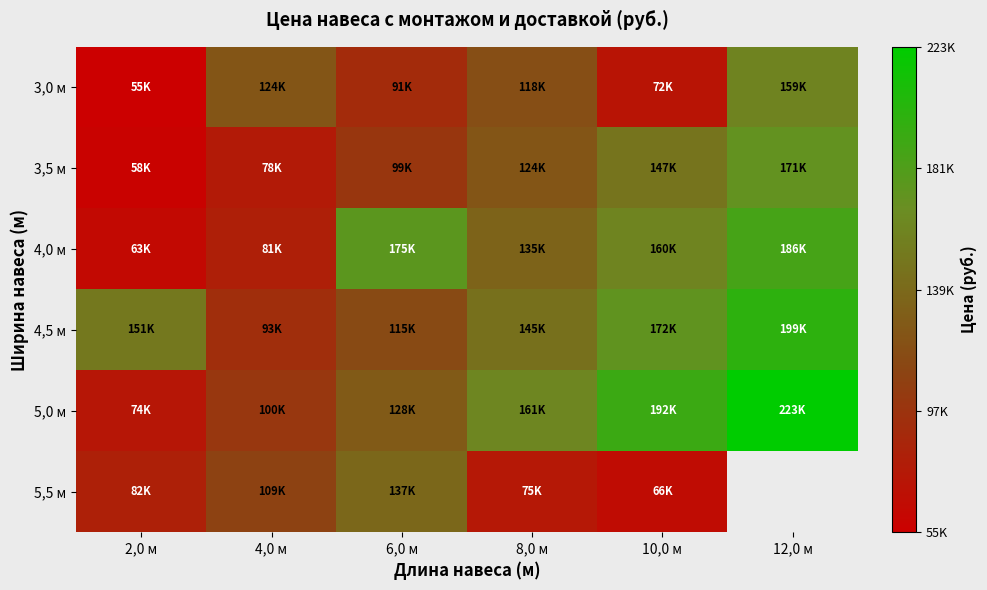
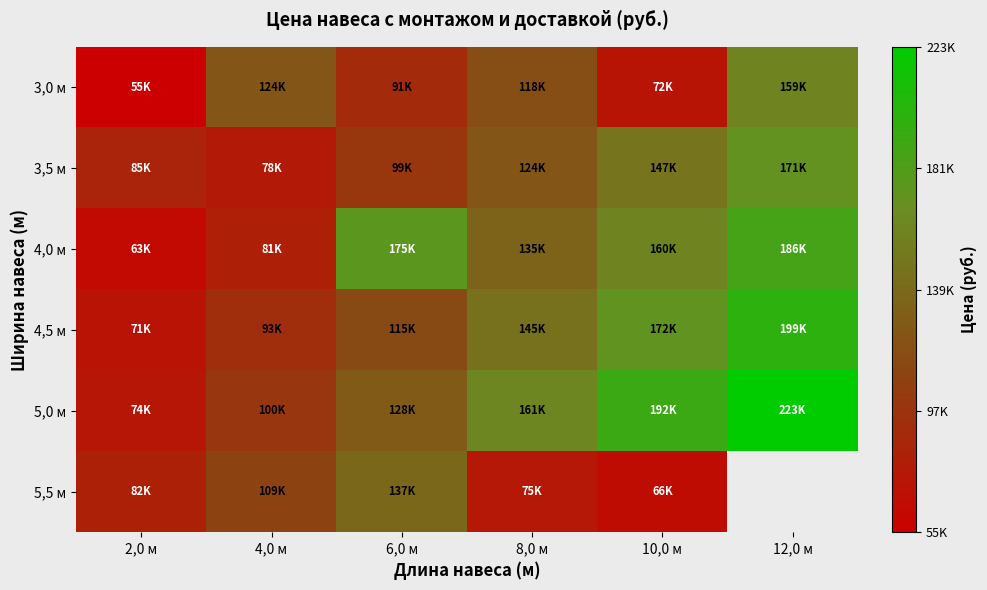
  {
    "3,0 м": {
      "2,0 м": "55K",
      "4,0 м": "124K",
      "6,0 м": "91K",
      "8,0 м": "118K",
      "10,0 м": "72K",
      "12,0 м": "159K"
    },
    "3,5 м": {
-     "2,0 м": "58K",
+     "2,0 м": "85K",
      "4,0 м": "78K",
      "6,0 м": "99K",
      "8,0 м": "124K",
      "10,0 м": "147K",
      "12,0 м": "171K"
    },
    "4,0 м": {
      "2,0 м": "63K",
      "4,0 м": "81K",
      "6,0 м": "175K",
      "8,0 м": "135K",
      "10,0 м": "160K",
      "12,0 м": "186K"
    },
    "4,5 м": {
-     "2,0 м": "151K",
+     "2,0 м": "71K",
      "4,0 м": "93K",
      "6,0 м": "115K",
      "8,0 м": "145K",
      "10,0 м": "172K",
      "12,0 м": "199K"
    },
    "5,0 м": {
      "2,0 м": "74K",
      "4,0 м": "100K",
      "6,0 м": "128K",
      "8,0 м": "161K",
      "10,0 м": "192K",
      "12,0 м": "223K"
    },
    "5,5 м": {
      "2,0 м": "82K",
      "4,0 м": "109K",
      "6,0 м": "137K",
      "8,0 м": "75K",
      "10,0 м": "66K"
    }
  }
